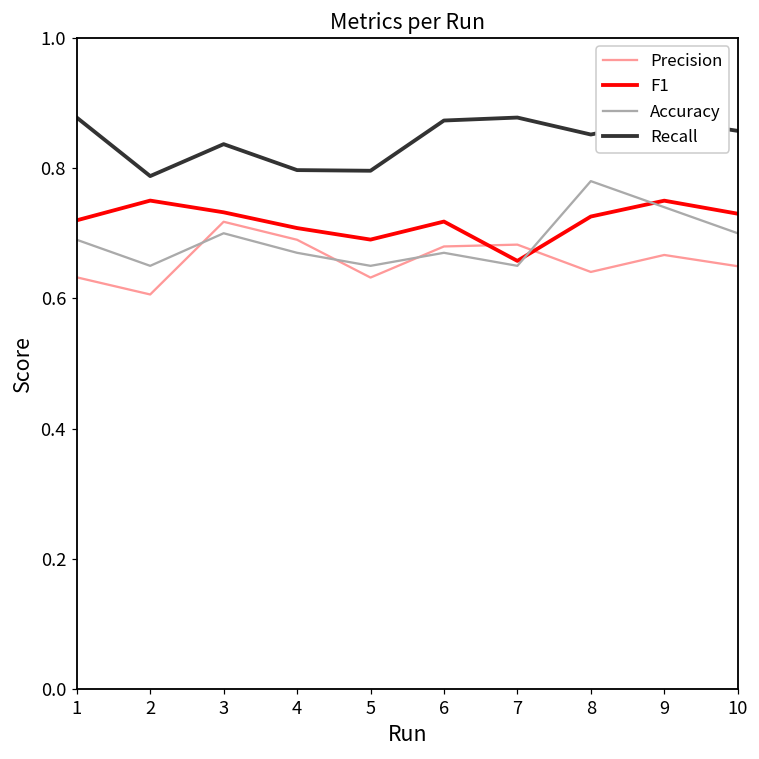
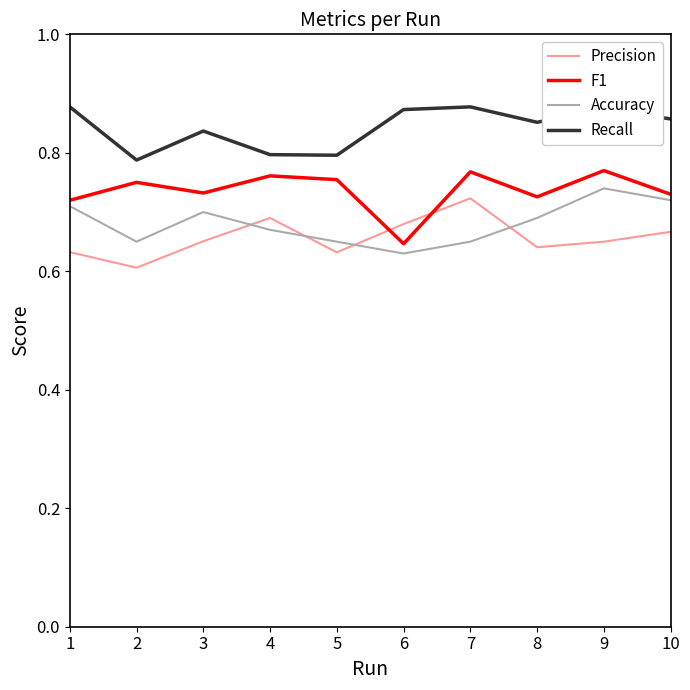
  {
    "Precision": {
      "1": 0.63,
      "2": 0.61,
-     "3": 0.72,
+     "3": 0.65,
      "4": 0.69,
      "5": 0.63,
      "6": 0.68,
-     "7": 0.68,
+     "7": 0.72,
      "8": 0.64,
-     "9": 0.67,
-     "10": 0.65
+     "9": 0.65,
+     "10": 0.67
    },
    "F1": {
      "1": 0.72,
      "2": 0.75,
      "3": 0.73,
-     "4": 0.71,
-     "5": 0.69,
-     "6": 0.72,
-     "7": 0.66,
+     "4": 0.76,
+     "5": 0.75,
+     "6": 0.65,
+     "7": 0.77,
      "8": 0.73,
-     "9": 0.75,
+     "9": 0.77,
      "10": 0.73
    },
    "Accuracy": {
-     "1": 0.69,
+     "1": 0.71,
      "2": 0.65,
      "3": 0.70,
      "4": 0.67,
      "5": 0.65,
-     "6": 0.67,
+     "6": 0.63,
      "7": 0.65,
-     "8": 0.78,
+     "8": 0.69,
      "9": 0.74,
-     "10": 0.70
+     "10": 0.72
    },
    "Recall": {
      "1": 0.88,
      "2": 0.79,
      "3": 0.84,
      "4": 0.80,
      "5": 0.80,
      "6": 0.87,
      "7": 0.88,
      "8": 0.85,
      "10": 0.86
    }
  }
